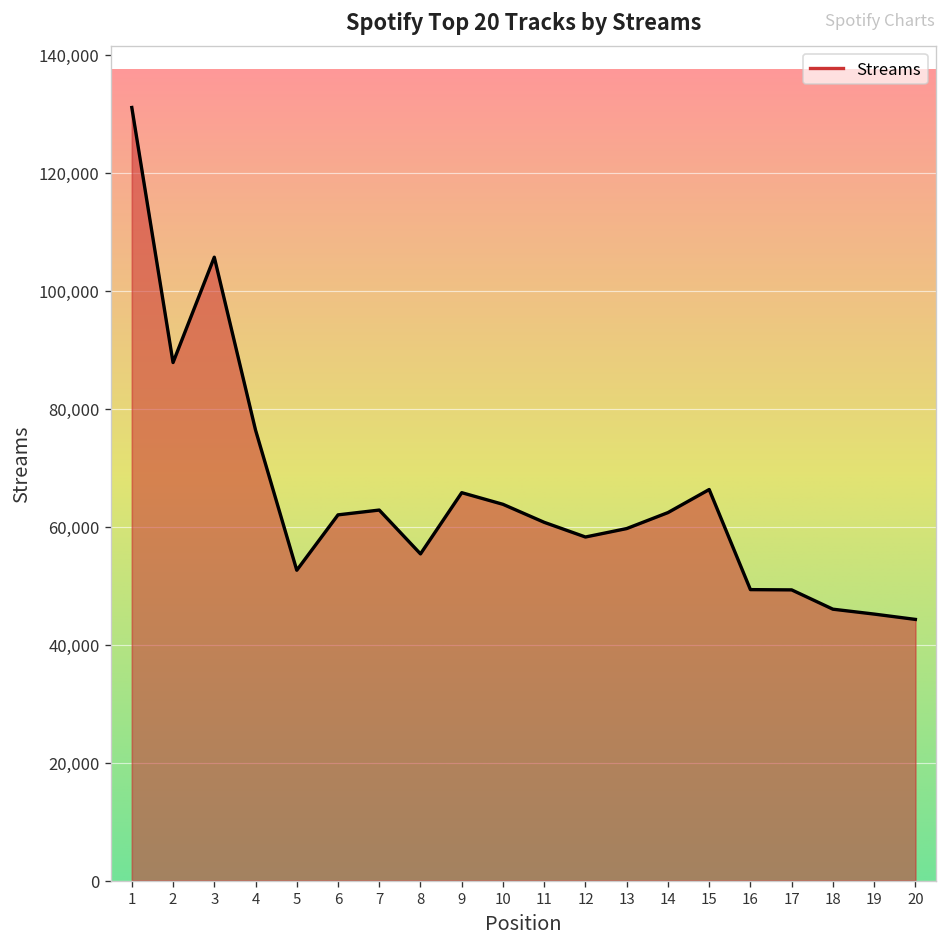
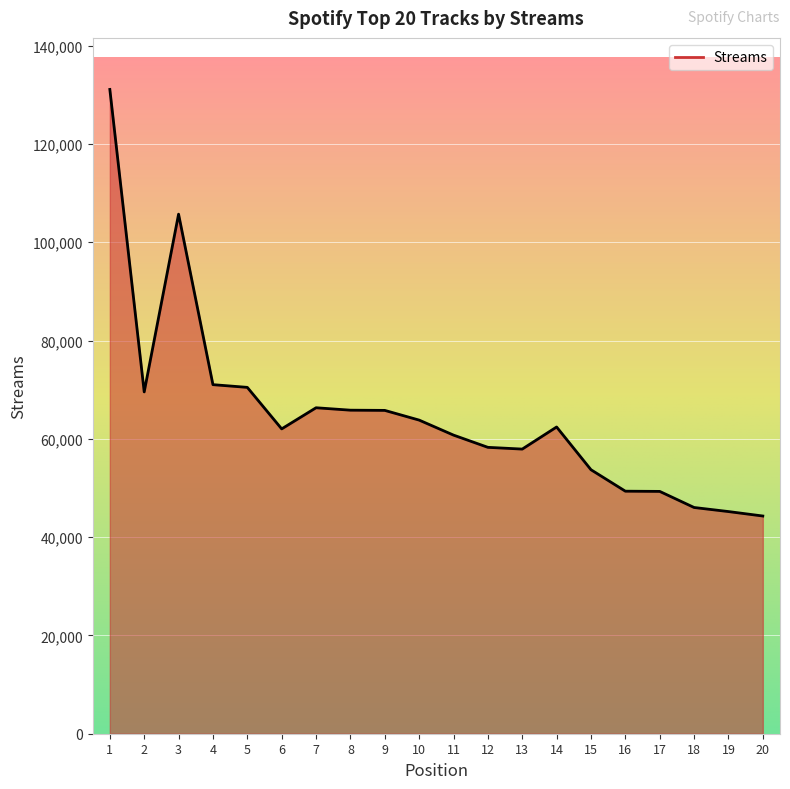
  {
    "1": "131,000",
-   "2": "88,000",
+   "2": "70,000",
    "3": "106,000",
-   "4": "76,000",
-   "5": "53,000",
+   "4": "71,000",
+   "5": "70,000",
    "6": "62,000",
-   "7": "63,000",
-   "8": "55,000",
+   "7": "66,000",
+   "8": "66,000",
    "9": "66,000",
    "10": "64,000",
    "11": "61,000",
    "12": "58,000",
-   "13": "60,000",
+   "13": "58,000",
    "14": "62,000",
-   "15": "66,000",
+   "15": "54,000",
    "16": "49,000",
    "17": "49,000",
    "18": "46,000",
    "19": "45,000",
    "20": "44,000"
  }
